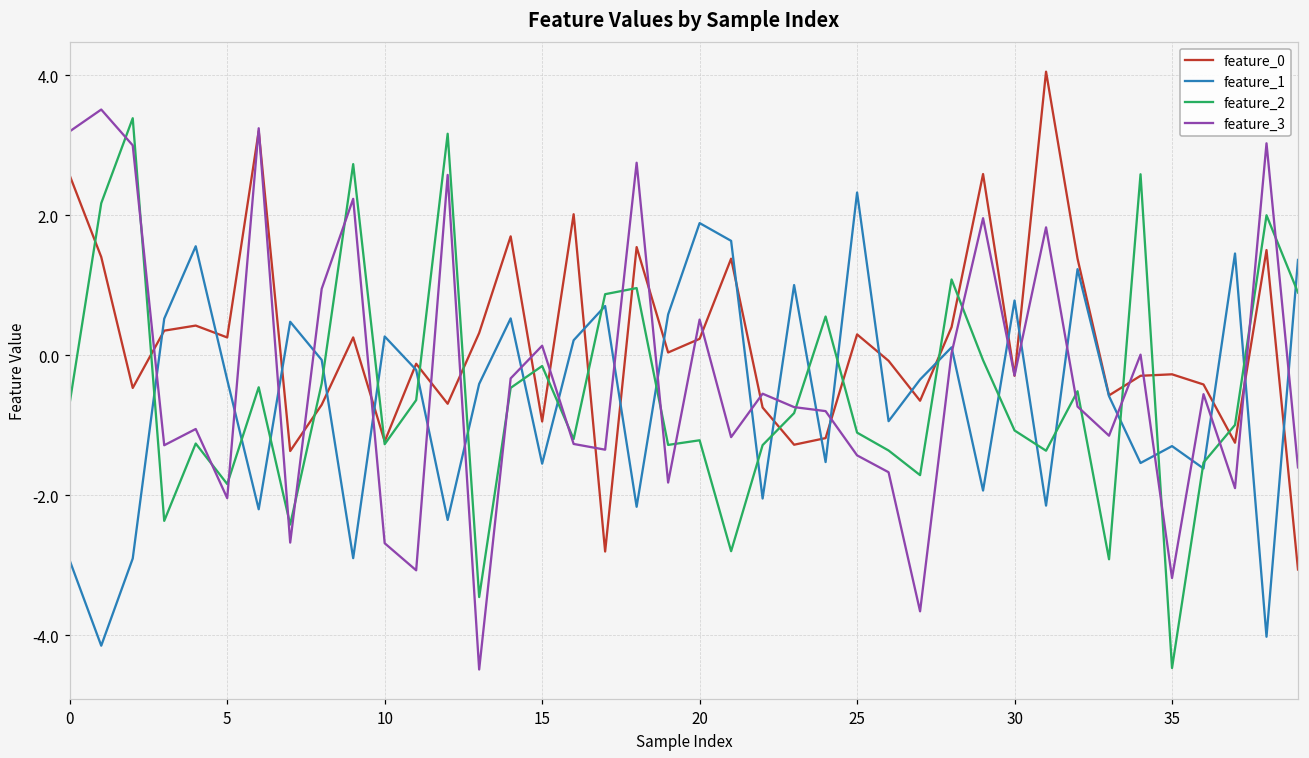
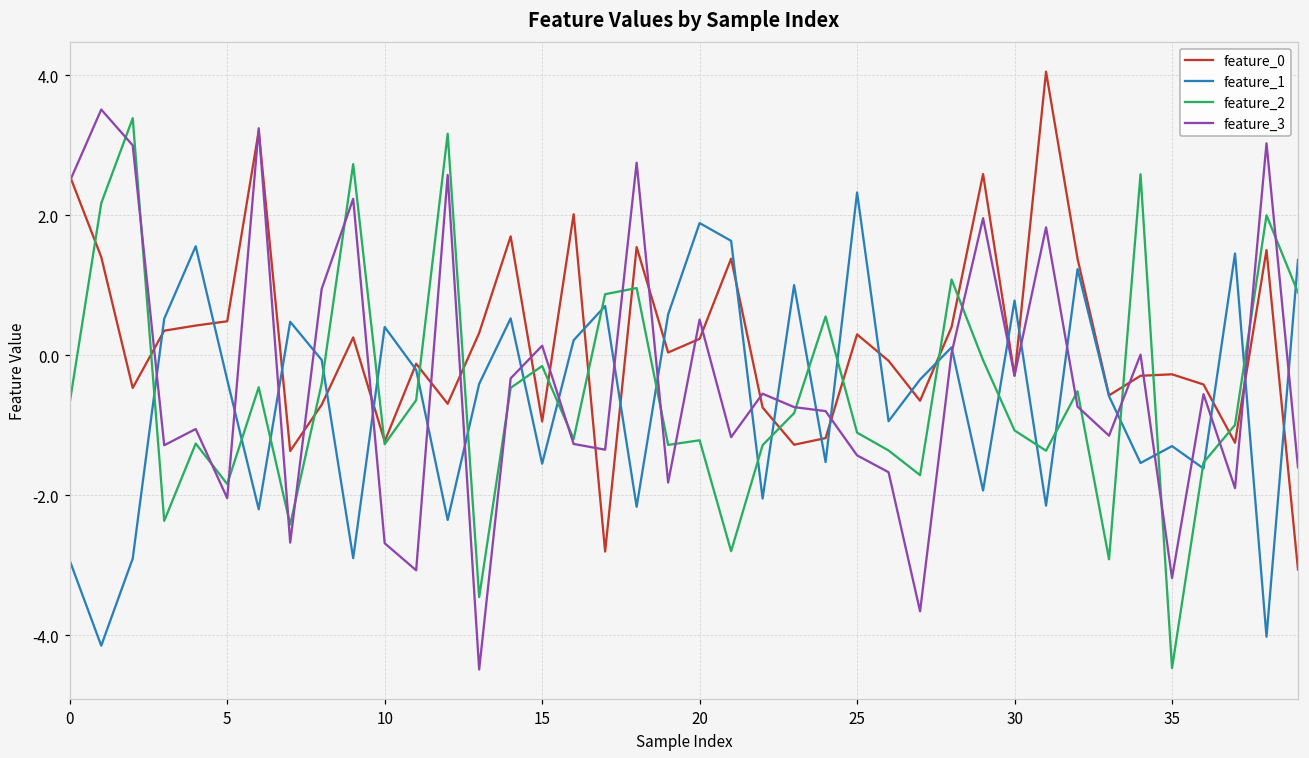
  {
    "feature_0": {
      "0": 2.6,
-     "5": 0.3,
+     "5": 0.5,
      "15": -0.9,
      "20": 0.2,
      "25": 0.3,
      "35": -0.3
    },
    "feature_1": {
      "0": -2.9,
      "5": -0.4,
-     "10": 0.3,
+     "10": 0.4,
      "15": -1.5,
      "20": 1.9,
      "25": 2.3,
      "30": 0.8,
      "35": -1.3
    },
    "feature_2": {
      "0": -0.7,
      "5": -1.8,
      "15": -0.2,
      "20": -1.2,
      "25": -1.1,
      "30": -1.1,
      "35": -4.5
    },
    "feature_3": {
-     "0": 3.2,
+     "0": 2.5,
      "5": -2.0,
      "10": -2.7,
      "15": 0.1,
      "20": 0.5,
      "25": -1.4,
      "35": -3.2
    }
  }
